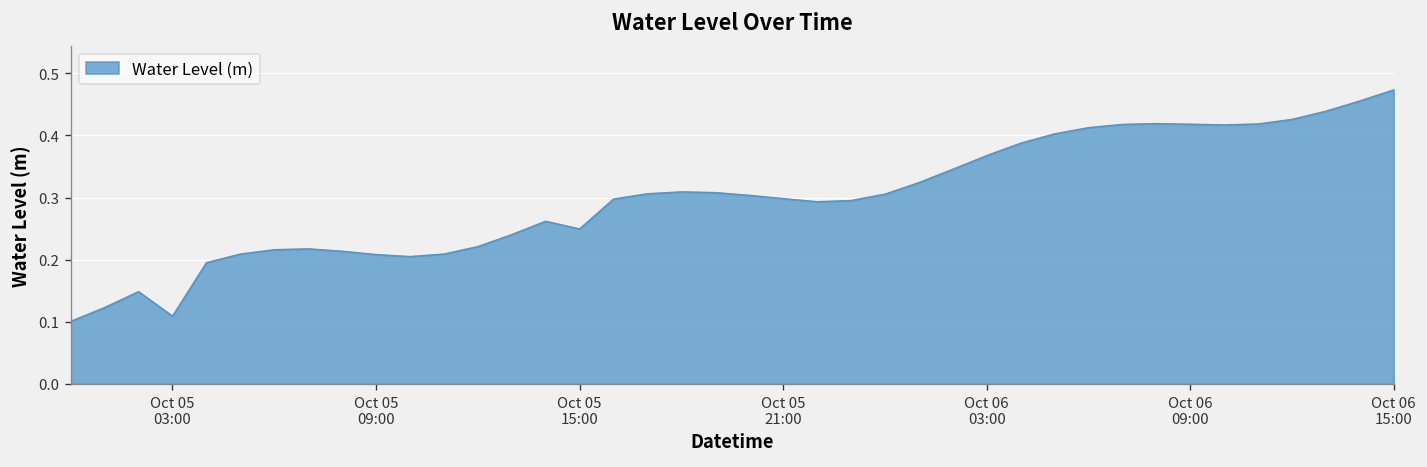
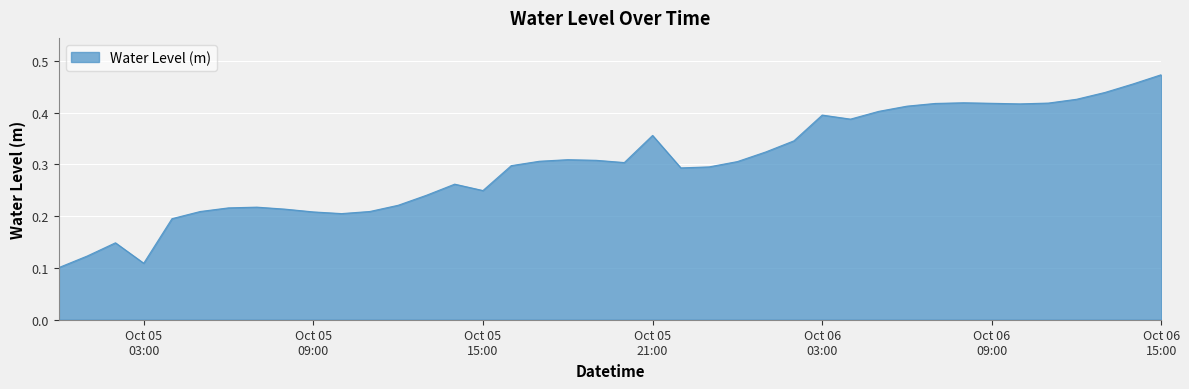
  {
    "Oct 05 03:00": 0.11,
    "Oct 05 09:00": 0.21,
    "Oct 05 15:00": 0.25,
-   "Oct 05 21:00": 0.30,
-   "Oct 06 03:00": 0.37,
+   "Oct 05 21:00": 0.36,
+   "Oct 06 03:00": 0.40,
    "Oct 06 09:00": 0.42,
    "Oct 06 15:00": 0.47
  }
